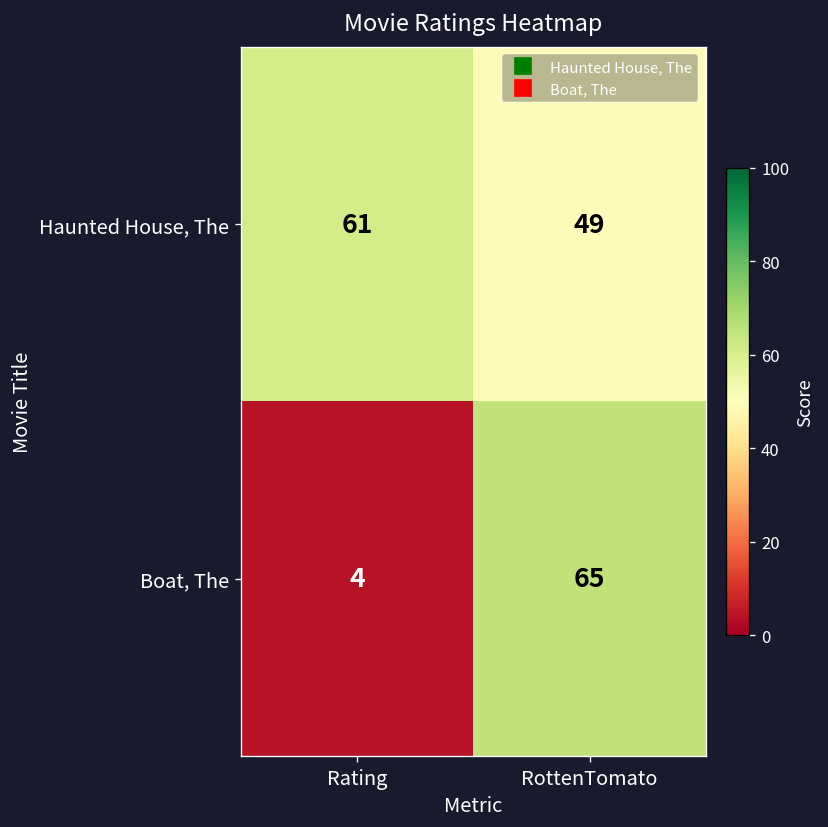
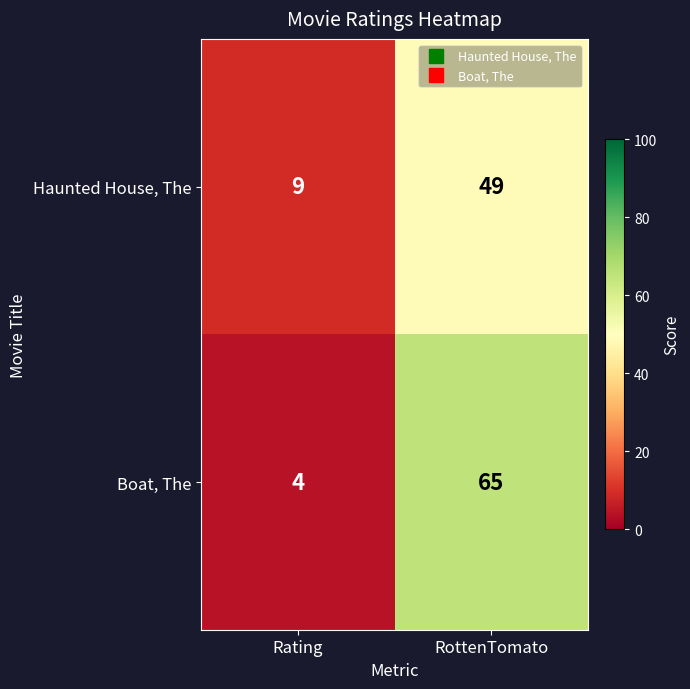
  {
    "Haunted House, The": {
-     "Rating": 61,
+     "Rating": 9,
      "RottenTomato": 49
    },
    "Boat, The": {
      "Rating": 4,
      "RottenTomato": 65
    }
  }
